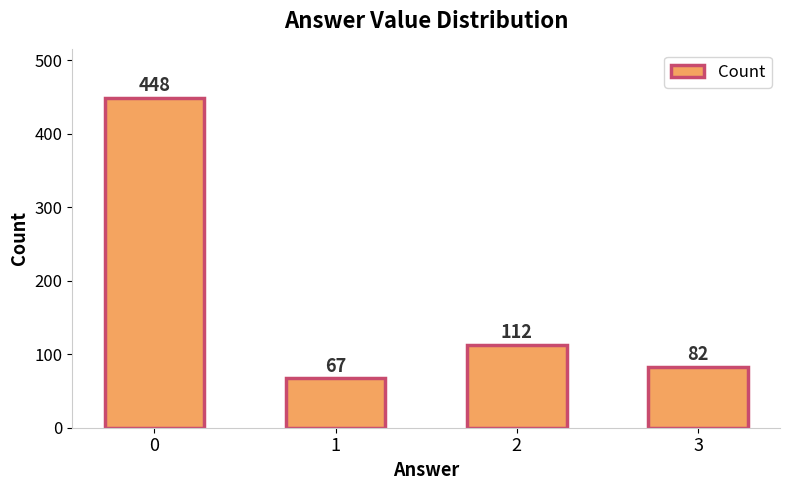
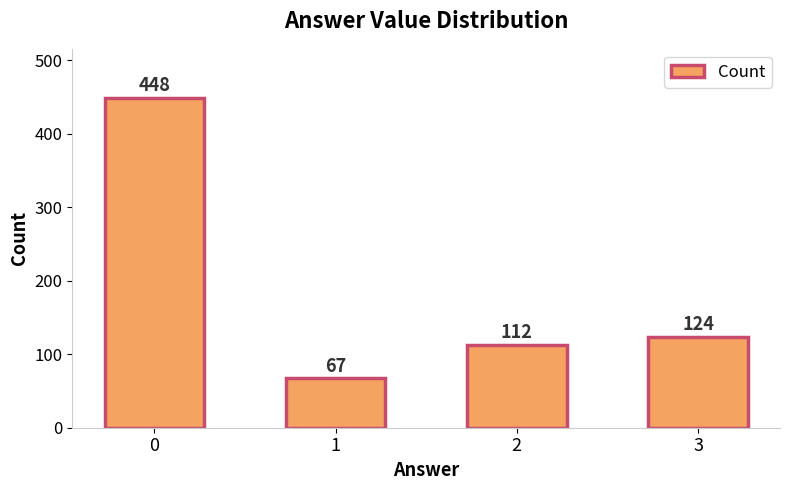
  {
    "0": 448,
    "1": 67,
    "2": 112,
-   "3": 82
+   "3": 124
  }
